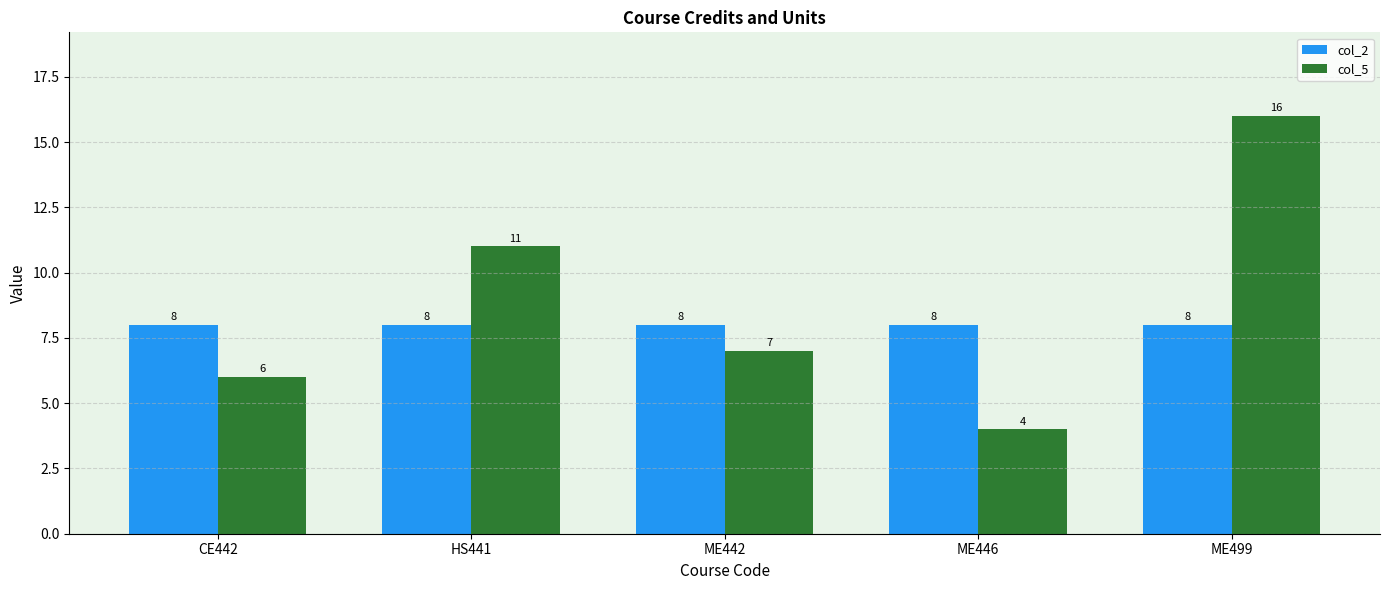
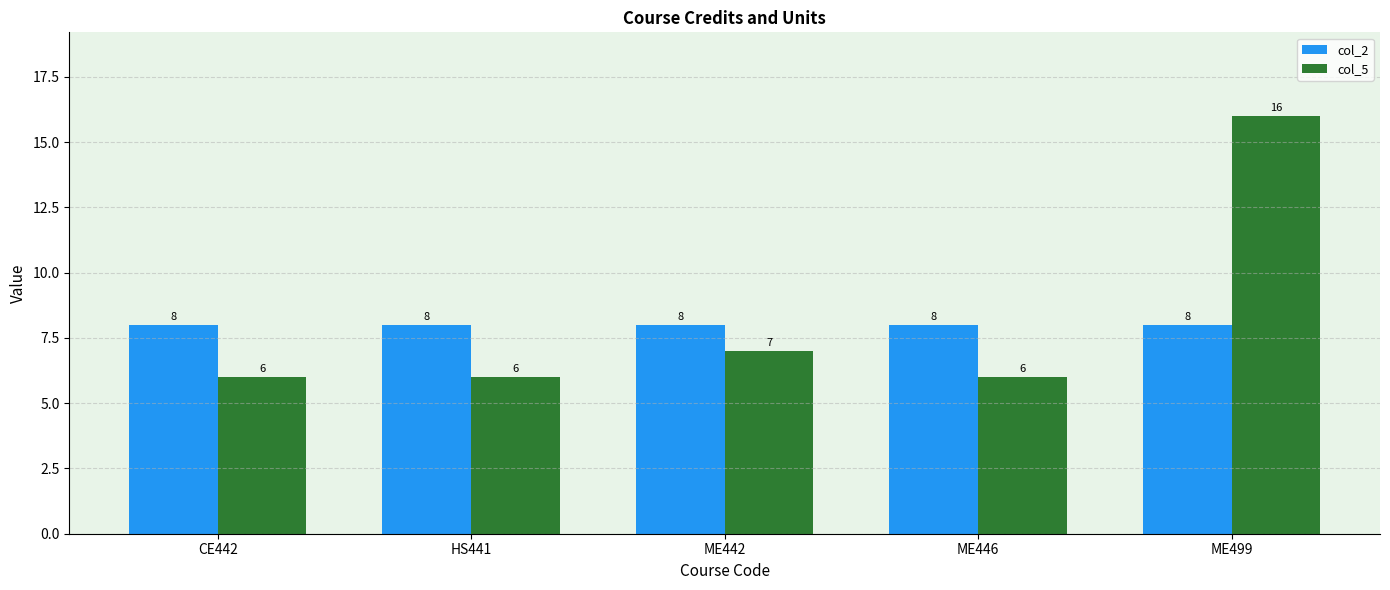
  {
    "col_2": {
      "CE442": 8,
      "HS441": 8,
      "ME442": 8,
      "ME446": 8,
      "ME499": 8
    },
    "col_5": {
      "CE442": 6,
-     "HS441": 11,
+     "HS441": 6,
      "ME442": 7,
-     "ME446": 4,
+     "ME446": 6,
      "ME499": 16
    }
  }
